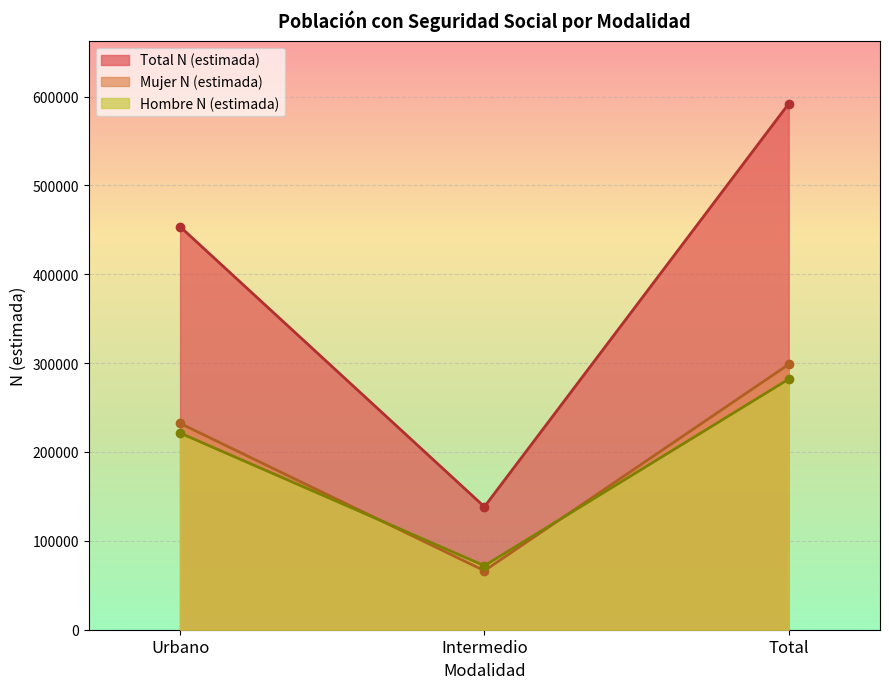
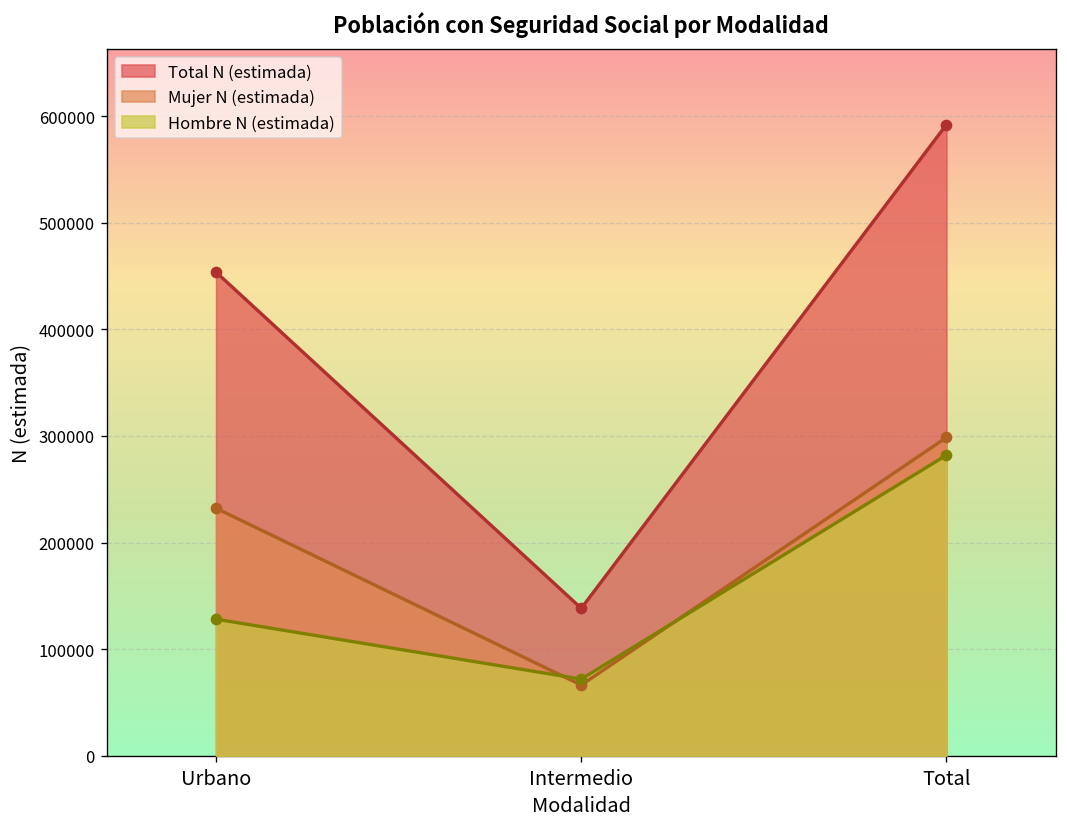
  {
    "Hombre N (estimada)": {
-     "Urbano": 220000,
+     "Urbano": 130000,
      "Intermedio": 70000,
      "Total": 280000
    }
  }
